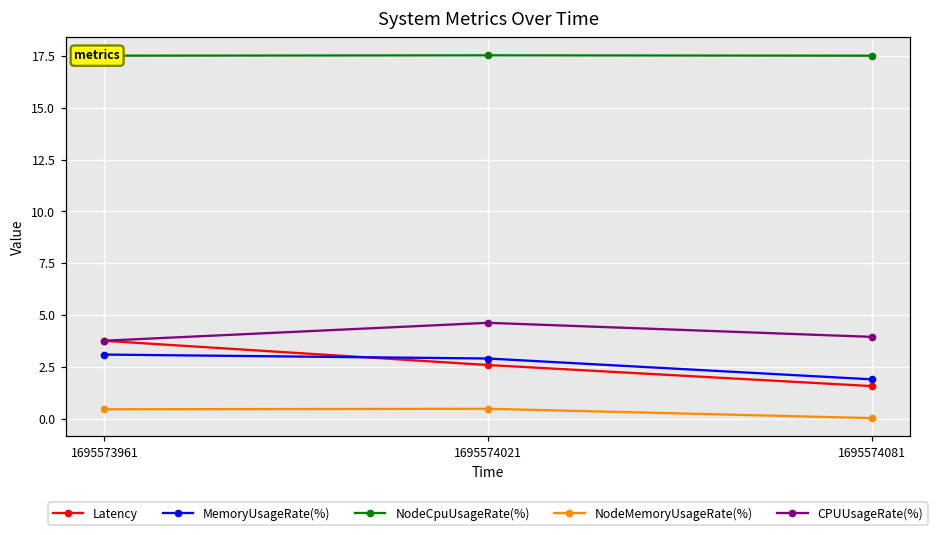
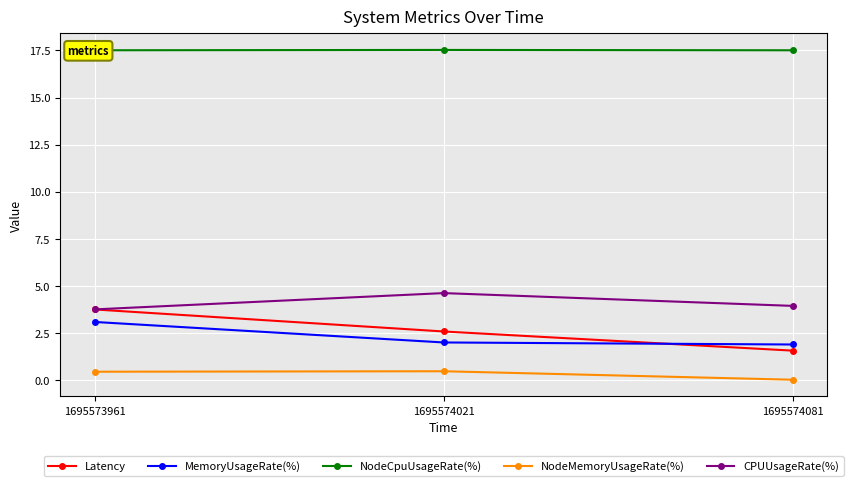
  {
    "Latency": {
      "1695574021": 2.6,
      "1695574081": 1.6
    },
    "MemoryUsageRate(%)": {
      "1695573961": 3.1,
-     "1695574021": 2.9,
+     "1695574021": 2.0,
      "1695574081": 1.9
    },
    "NodeCpuUsageRate(%)": {
      "1695574021": 17.5,
      "1695574081": 17.5
    },
    "NodeMemoryUsageRate(%)": {
      "1695573961": 0.4,
      "1695574021": 0.5,
      "1695574081": 0.0
    },
    "CPUUsageRate(%)": {
      "1695574021": 4.6,
      "1695574081": 3.9
    }
  }
